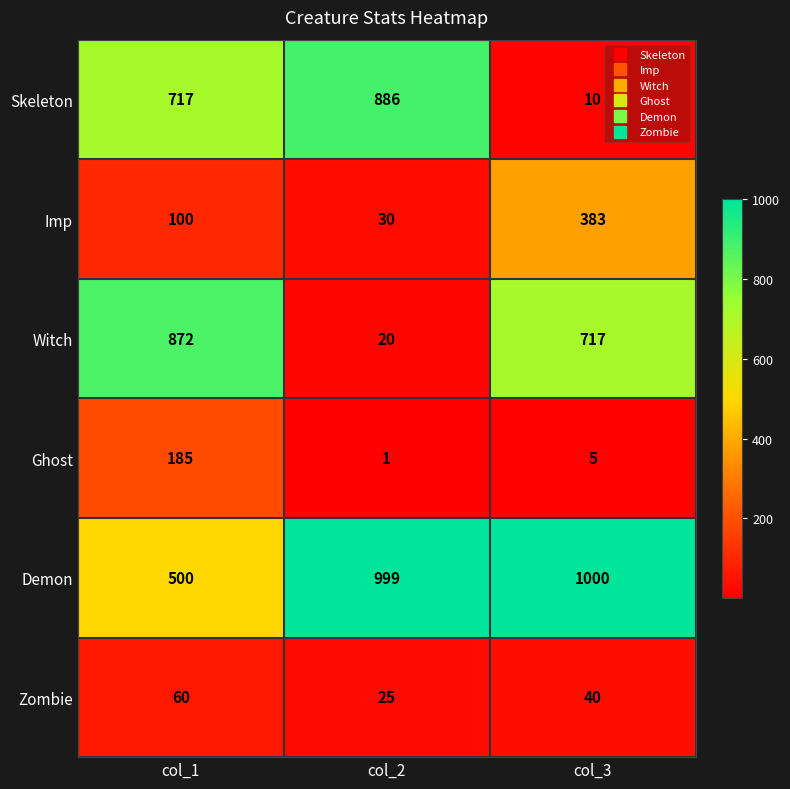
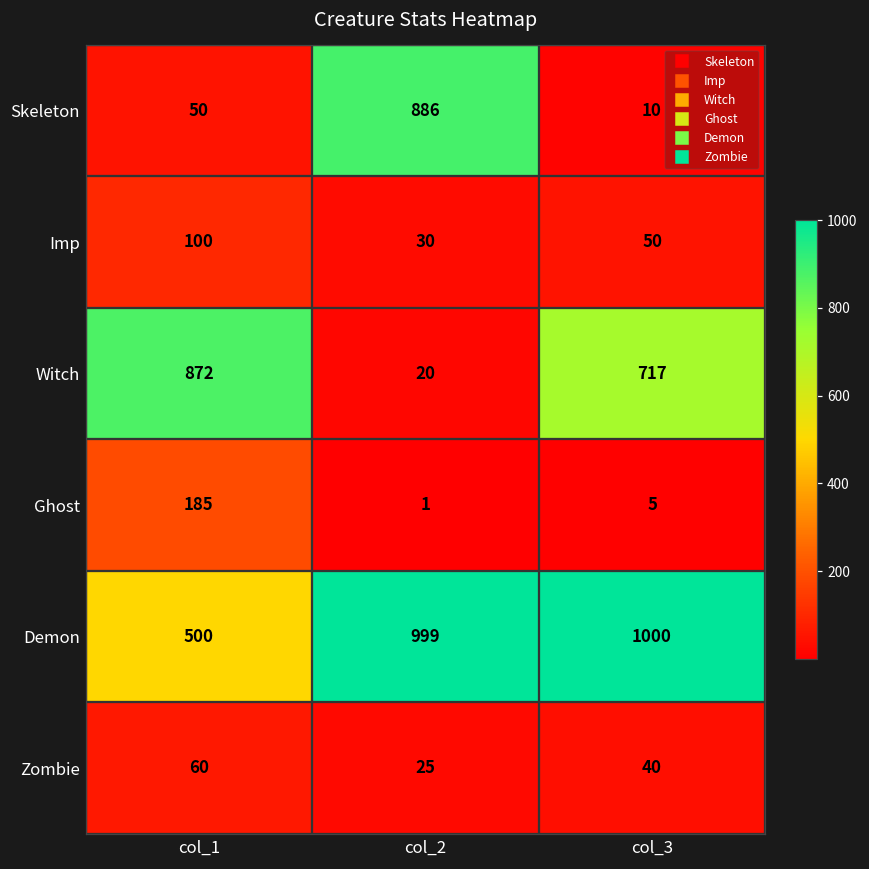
  {
    "Skeleton": {
-     "col_1": 717,
+     "col_1": 50,
      "col_2": 886,
      "col_3": 10
    },
    "Imp": {
      "col_1": 100,
      "col_2": 30,
-     "col_3": 383
+     "col_3": 50
    },
    "Witch": {
      "col_1": 872,
      "col_2": 20,
      "col_3": 717
    },
    "Ghost": {
      "col_1": 185,
      "col_2": 1,
      "col_3": 5
    },
    "Demon": {
      "col_1": 500,
      "col_2": 999,
      "col_3": 1000
    },
    "Zombie": {
      "col_1": 60,
      "col_2": 25,
      "col_3": 40
    }
  }
